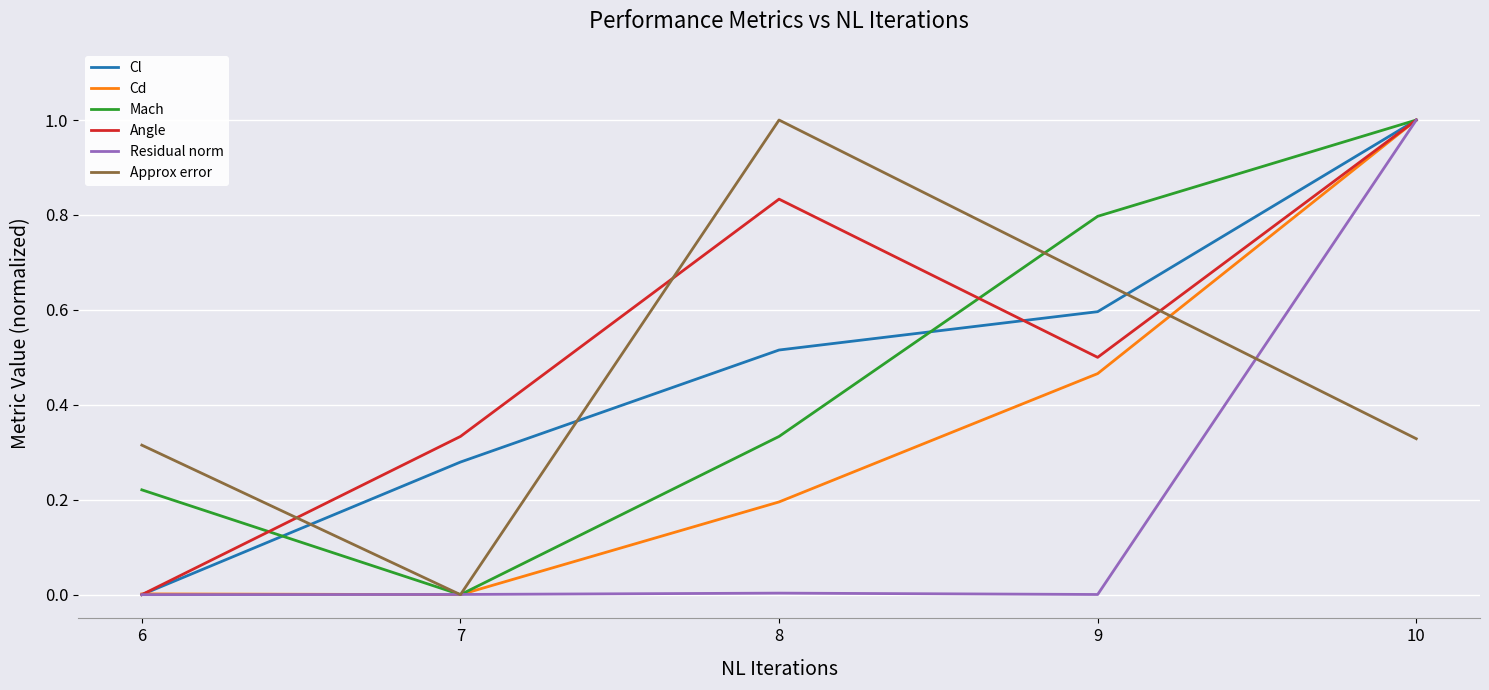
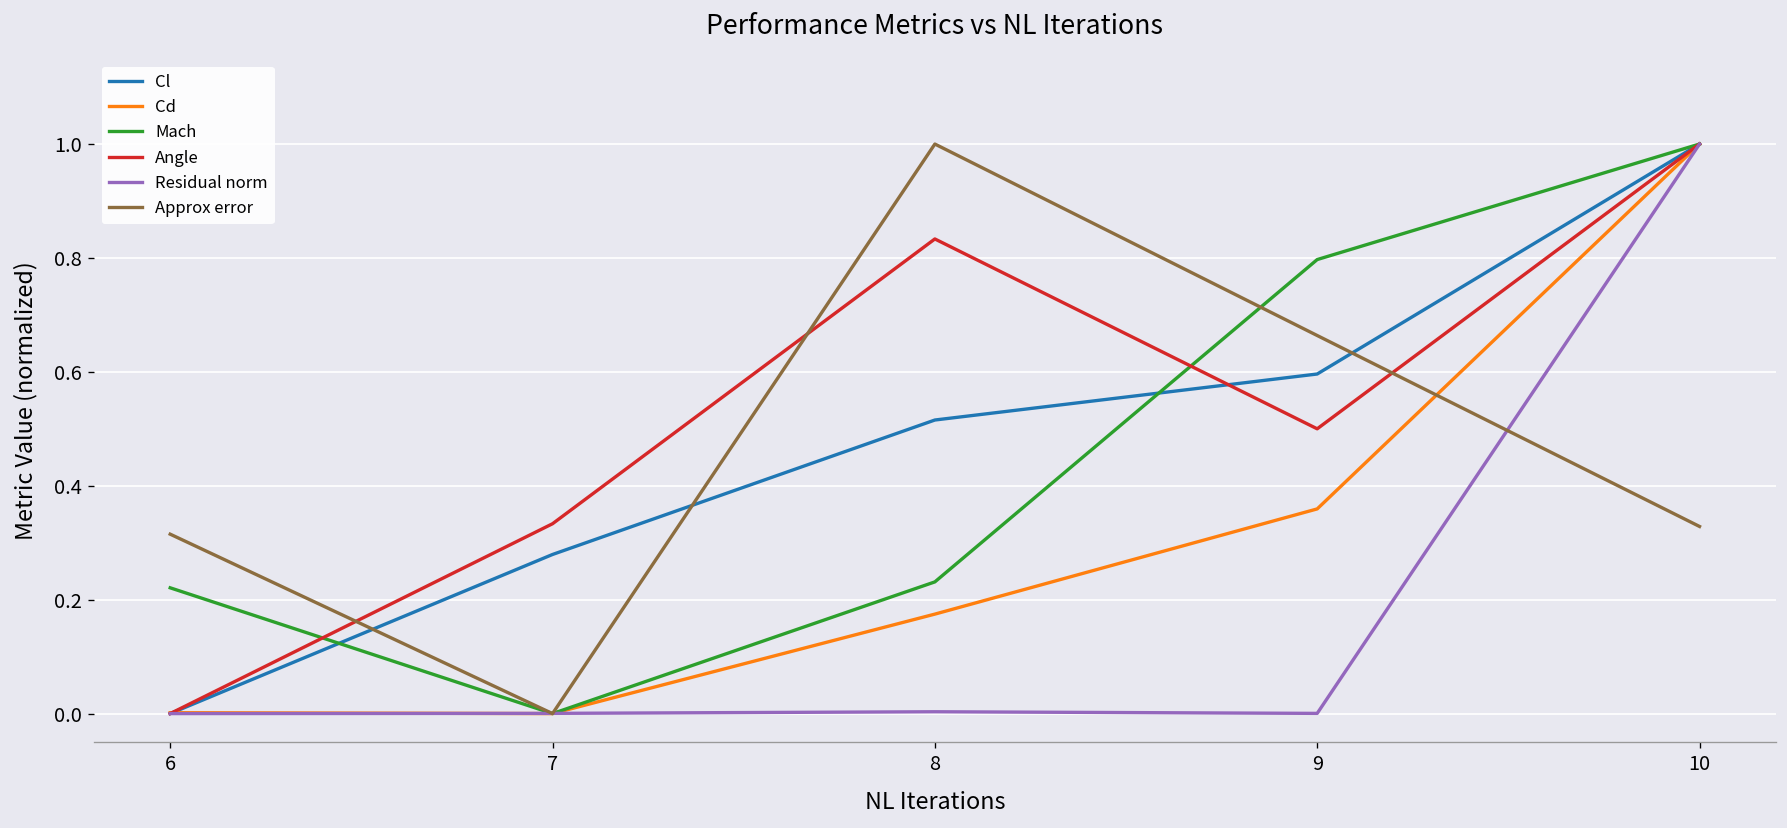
  {
    "Cl": {
      "7": 0.28,
      "8": 0.52,
      "9": 0.60
    },
    "Cd": {
-     "8": 0.20,
-     "9": 0.47
+     "8": 0.17,
+     "9": 0.36
    },
    "Mach": {
      "6": 0.22,
-     "8": 0.33,
+     "8": 0.23,
      "9": 0.80
    },
    "Angle": {
      "7": 0.33,
      "8": 0.83,
      "9": 0.50
    },
    "Residual norm": {
      "8": 0.00,
      "9": 0.00
    },
    "Approx error": {
      "6": 0.32,
      "8": 1.00,
      "9": 0.66,
      "10": 0.33
    }
  }
